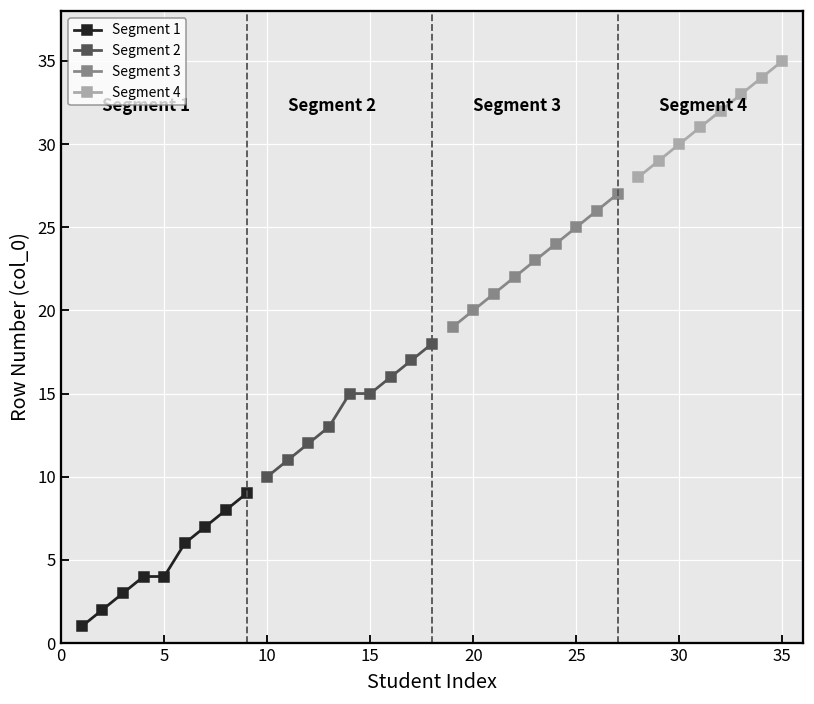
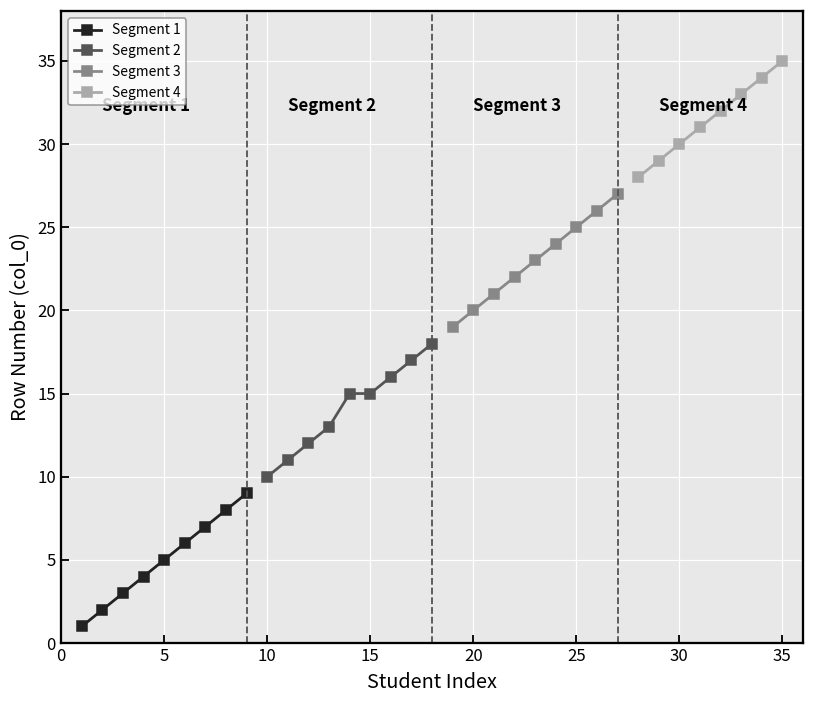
  {
    "Segment 1": {
-     "5": 4
+     "5": 5
    },
    "Segment 2": {
      "10": 10,
      "15": 15
    }
  }
